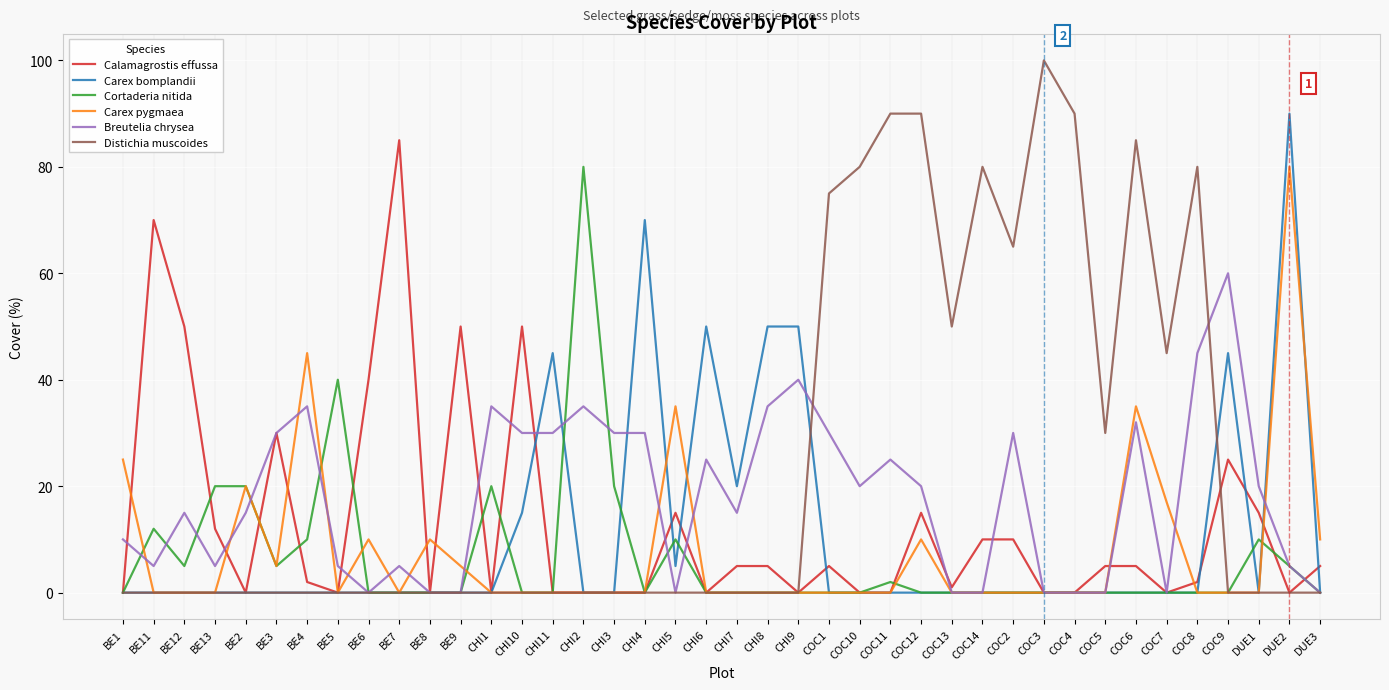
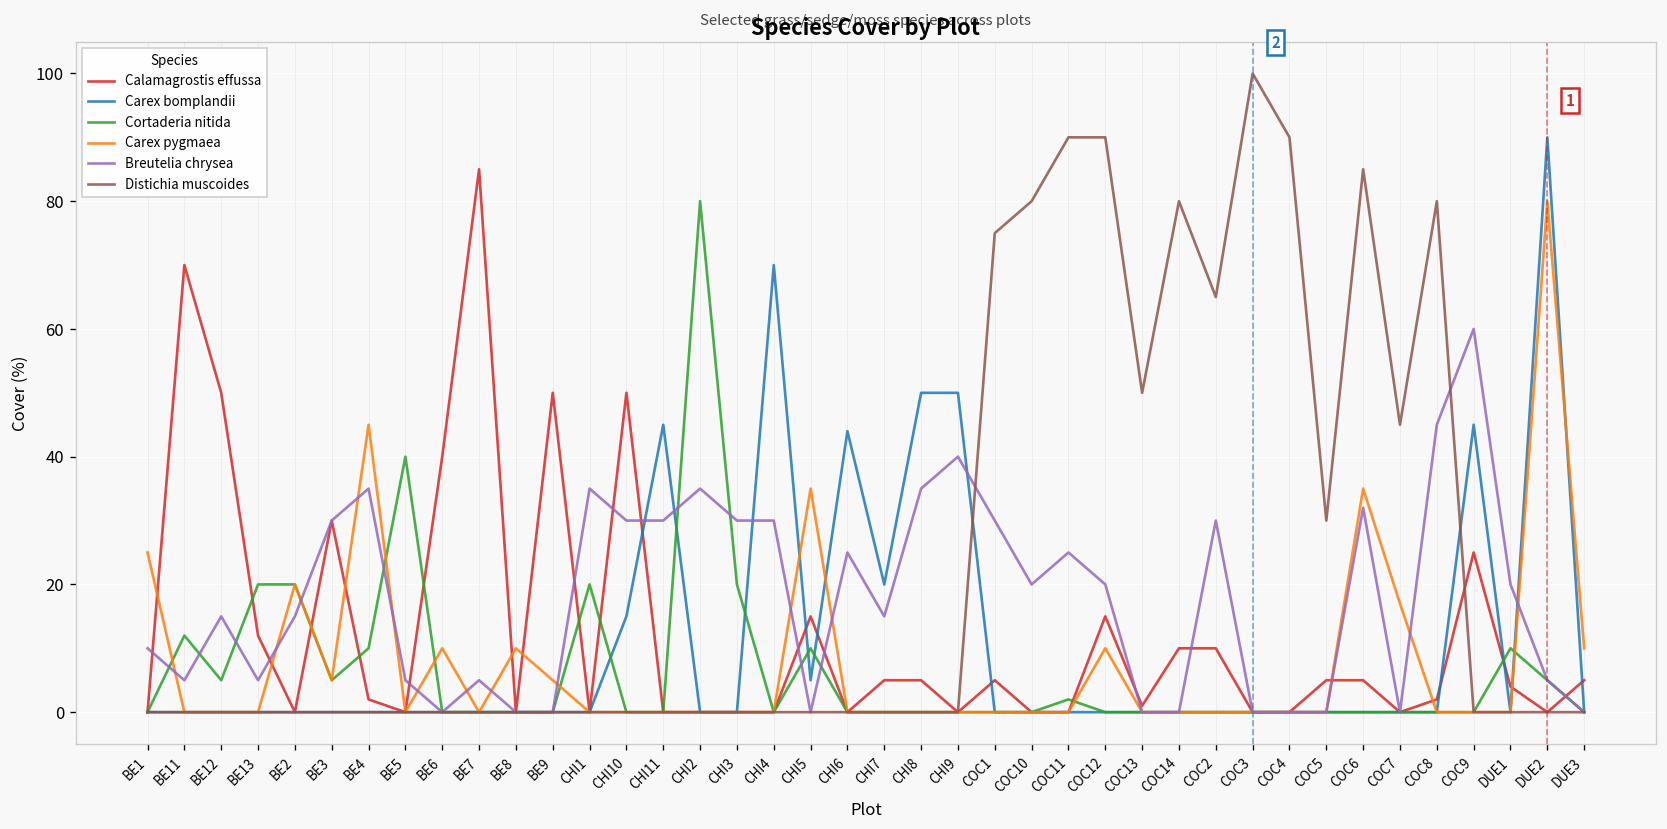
  {
    "Calamagrostis effussa": {
      "BE11": 70,
      "BE12": 50,
      "BE13": 12,
      "BE4": 2,
      "BE6": 40,
      "BE7": 85,
      "BE9": 50,
      "CHI10": 50,
      "CHI5": 15,
      "CHI7": 5,
      "CHI8": 5,
      "COC1": 5,
      "COC12": 15,
      "COC13": 1,
      "COC14": 10,
      "COC2": 10,
      "COC5": 5,
      "COC6": 5,
      "COC8": 2,
      "COC9": 25,
-     "DUE1": 15,
+     "DUE1": 4,
      "DUE3": 5
    },
    "Carex bomplandii": {
      "CHI10": 15,
      "CHI11": 45,
      "CHI4": 70,
      "CHI5": 5,
-     "CHI6": 50,
+     "CHI6": 44,
      "CHI7": 20,
      "CHI8": 50,
      "CHI9": 50,
      "COC9": 45,
      "DUE2": 90
    },
    "Cortaderia nitida": {
      "BE11": 12,
      "BE12": 5,
      "BE13": 20,
      "BE4": 10,
      "BE5": 40,
      "CHI1": 20,
      "CHI2": 80,
      "CHI3": 20,
      "CHI5": 10,
      "COC11": 2,
      "DUE1": 10
    },
    "Carex pygmaea": {
      "BE1": 25,
      "BE4": 45,
      "BE6": 10,
      "BE8": 10,
      "BE9": 5,
      "CHI5": 35,
      "COC12": 10,
      "COC6": 35,
      "COC7": 17,
      "DUE2": 80,
      "DUE3": 10
    },
    "Breutelia chrysea": {
      "BE1": 10,
      "BE11": 5,
      "BE12": 15,
      "BE13": 5,
      "BE2": 15,
      "BE4": 35,
      "BE5": 5,
      "BE7": 5,
      "CHI1": 35,
      "CHI10": 30,
      "CHI11": 30,
      "CHI2": 35,
      "CHI3": 30,
      "CHI4": 30,
      "CHI6": 25,
      "CHI7": 15,
      "CHI8": 35,
      "CHI9": 40,
      "COC1": 30,
      "COC10": 20,
      "COC11": 25,
      "COC12": 20,
      "COC2": 30,
      "COC6": 32,
      "COC8": 45,
      "COC9": 60,
      "DUE1": 20
    },
    "Distichia muscoides": {
      "COC1": 75,
      "COC10": 80,
      "COC11": 90,
      "COC12": 90,
      "COC13": 50,
      "COC14": 80,
      "COC2": 65,
      "COC4": 90,
      "COC5": 30,
      "COC6": 85,
      "COC7": 45,
      "COC8": 80
    }
  }
